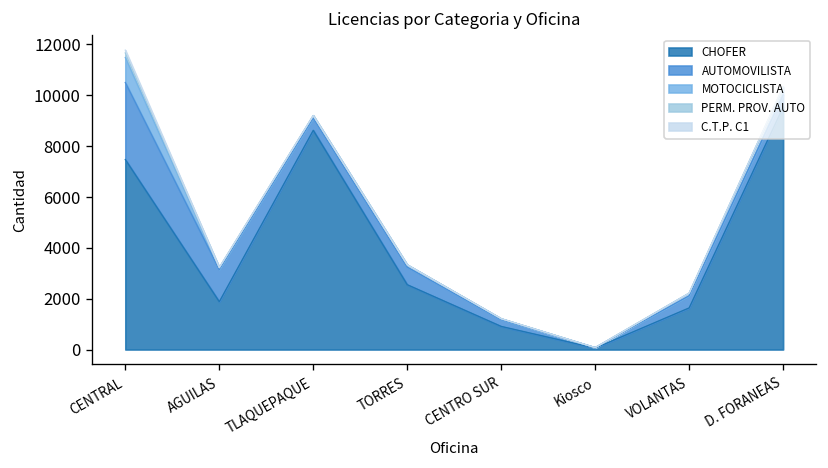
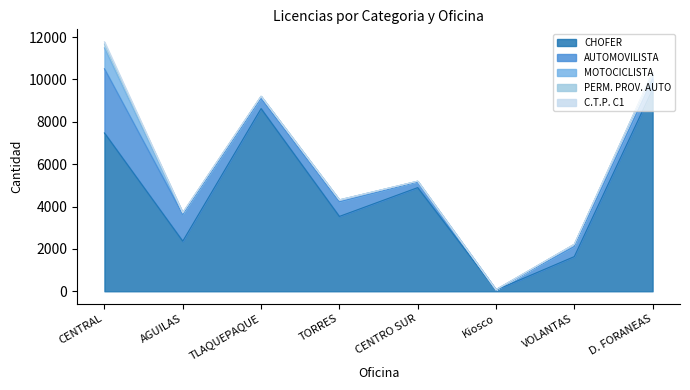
  {
    "CHOFER": {
      "CENTRAL": 7500,
-     "AGUILAS": 1900,
+     "AGUILAS": 2400,
      "TLAQUEPAQUE": 8600,
-     "TORRES": 2600,
-     "CENTRO SUR": 900,
+     "TORRES": 3500,
+     "CENTRO SUR": 4900,
      "VOLANTAS": 1600
    }
  }
